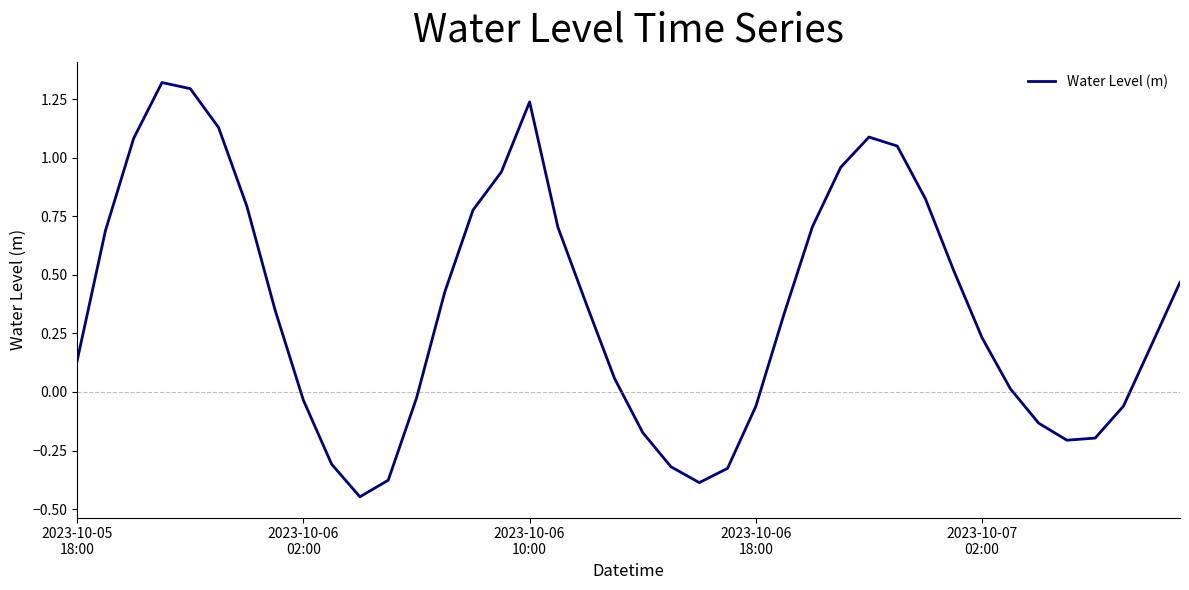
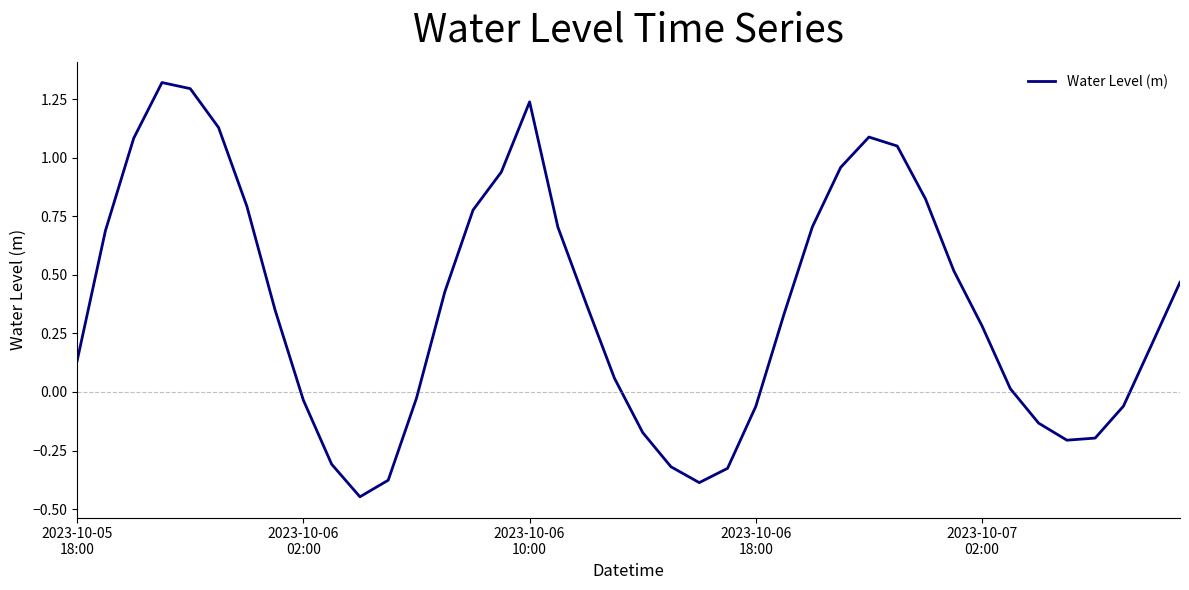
  {
    "2023-10-05 18:00": 0.13,
    "2023-10-06 02:00": -0.04,
    "2023-10-06 10:00": 1.24,
    "2023-10-06 18:00": -0.06,
-   "2023-10-07 02:00": 0.23
+   "2023-10-07 02:00": 0.28
  }
